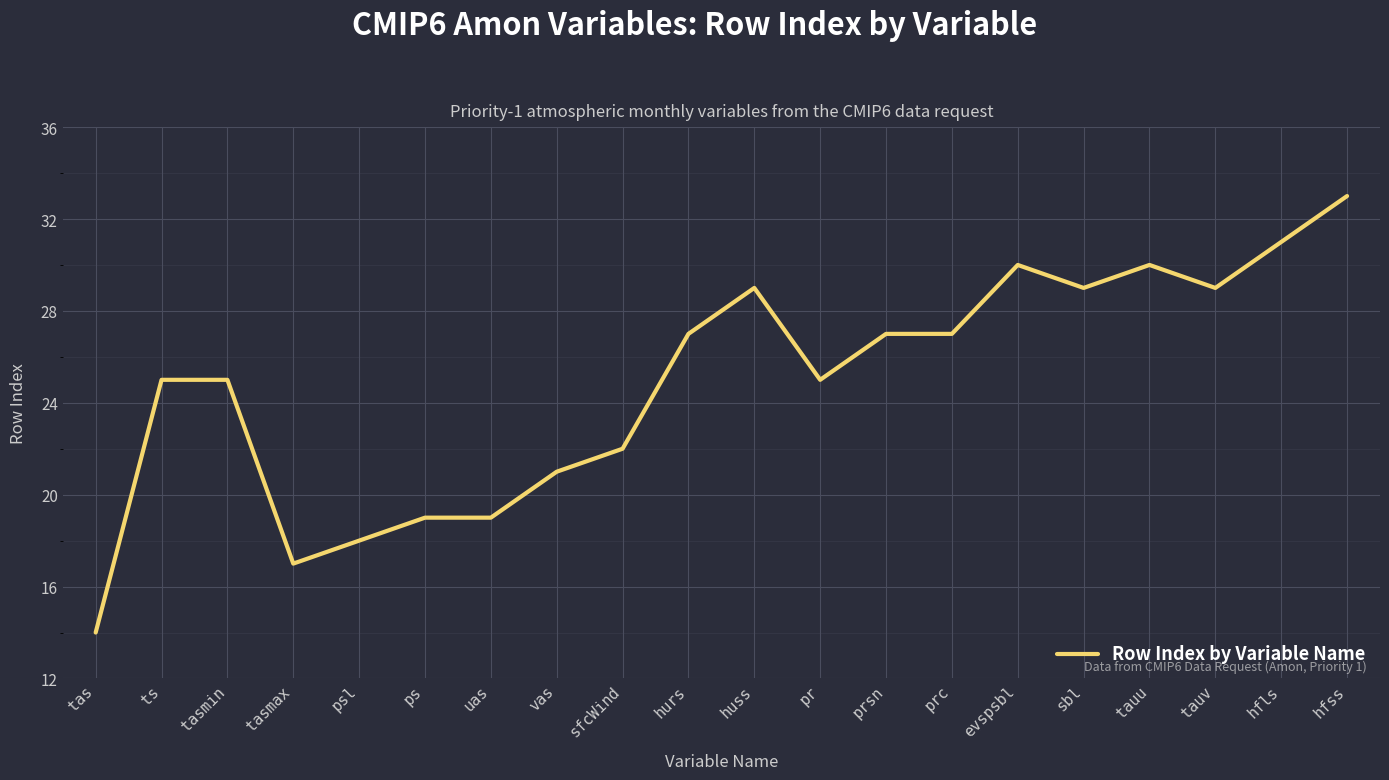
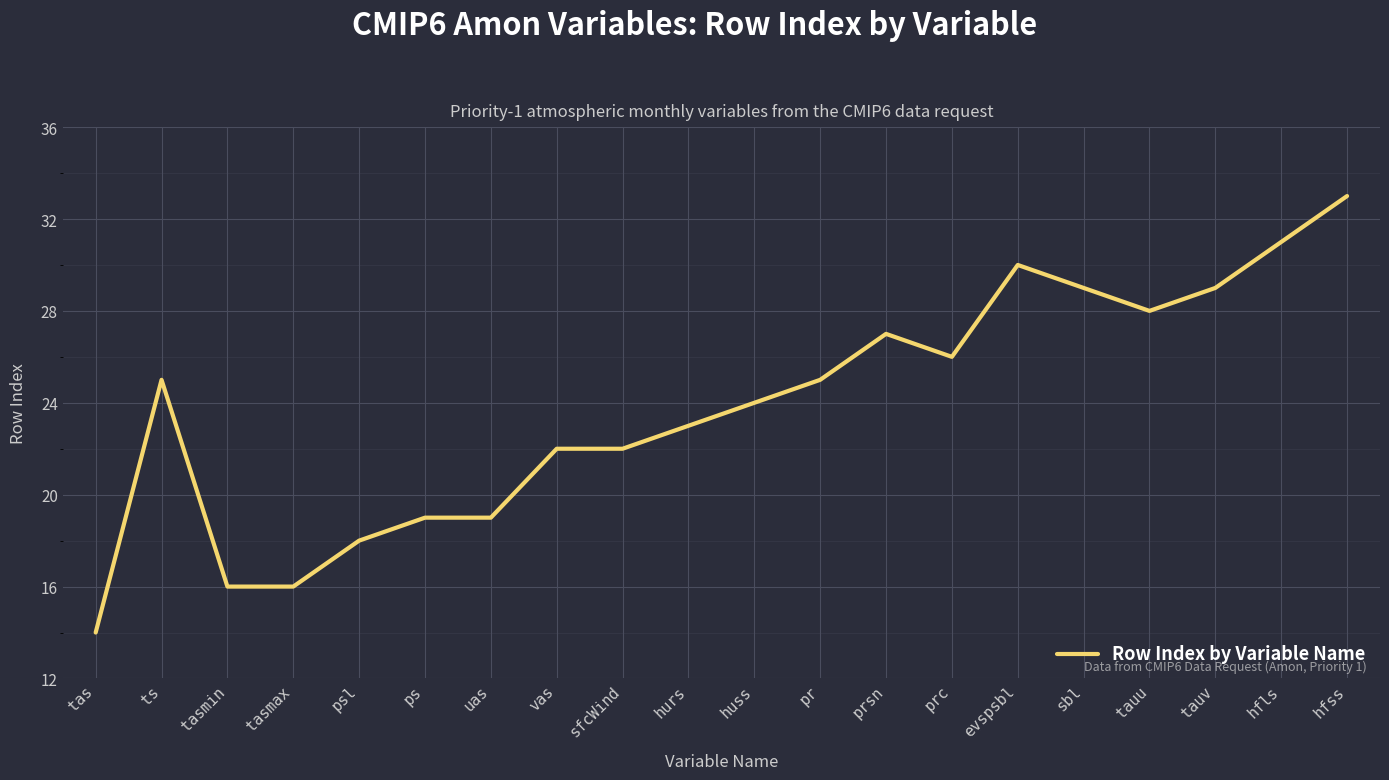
  {
    "tas": 14,
    "ts": 25,
-   "tasmin": 25,
-   "tasmax": 17,
+   "tasmin": 16,
+   "tasmax": 16,
    "psl": 18,
    "ps": 19,
    "uas": 19,
-   "vas": 21,
+   "vas": 22,
    "sfcWind": 22,
-   "hurs": 27,
-   "huss": 29,
+   "hurs": 23,
+   "huss": 24,
    "pr": 25,
    "prsn": 27,
-   "prc": 27,
+   "prc": 26,
    "evspsbl": 30,
    "sbl": 29,
-   "tauu": 30,
+   "tauu": 28,
    "tauv": 29,
    "hfls": 31,
    "hfss": 33
  }
